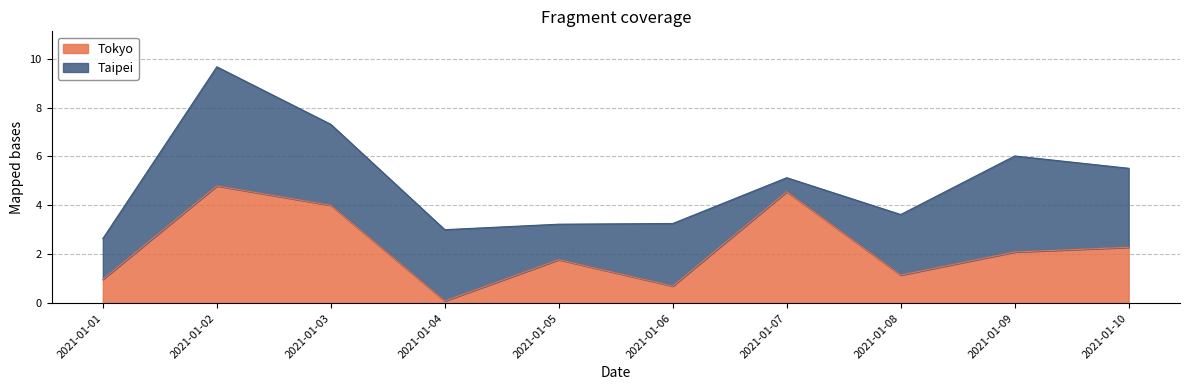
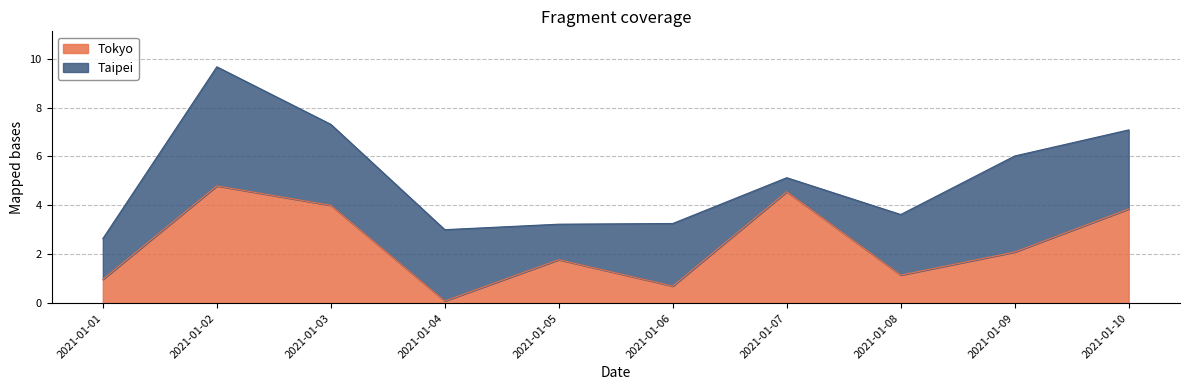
  {
    "Tokyo": {
      "2021-01-01": 1.0,
      "2021-01-02": 4.8,
      "2021-01-03": 4.0,
      "2021-01-04": 0.1,
      "2021-01-05": 1.8,
      "2021-01-06": 0.7,
      "2021-01-07": 4.6,
      "2021-01-08": 1.2,
      "2021-01-09": 2.1,
-     "2021-01-10": 2.3
+     "2021-01-10": 3.9
    },
    "Taipei": {
      "2021-01-01": 1.7,
      "2021-01-02": 4.9,
      "2021-01-03": 3.3,
      "2021-01-04": 2.9,
      "2021-01-05": 1.5,
      "2021-01-06": 2.6,
      "2021-01-07": 0.6,
      "2021-01-08": 2.5,
      "2021-01-09": 3.9,
      "2021-01-10": 3.2
    }
  }
